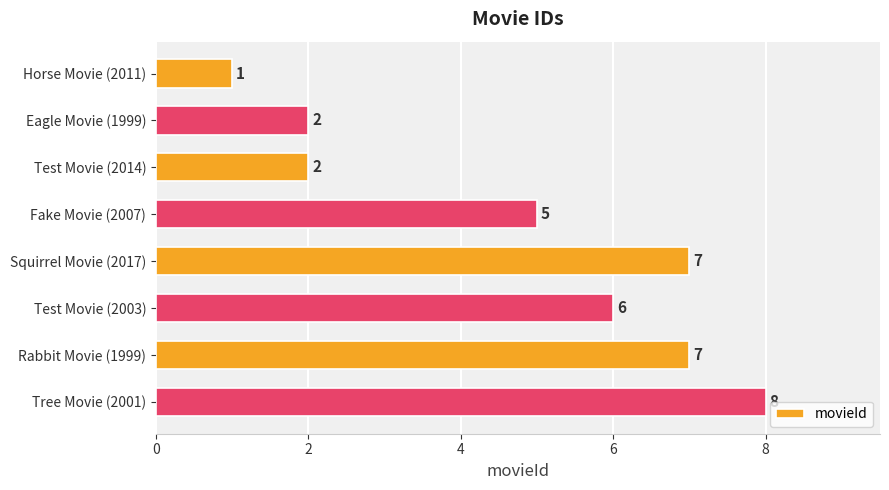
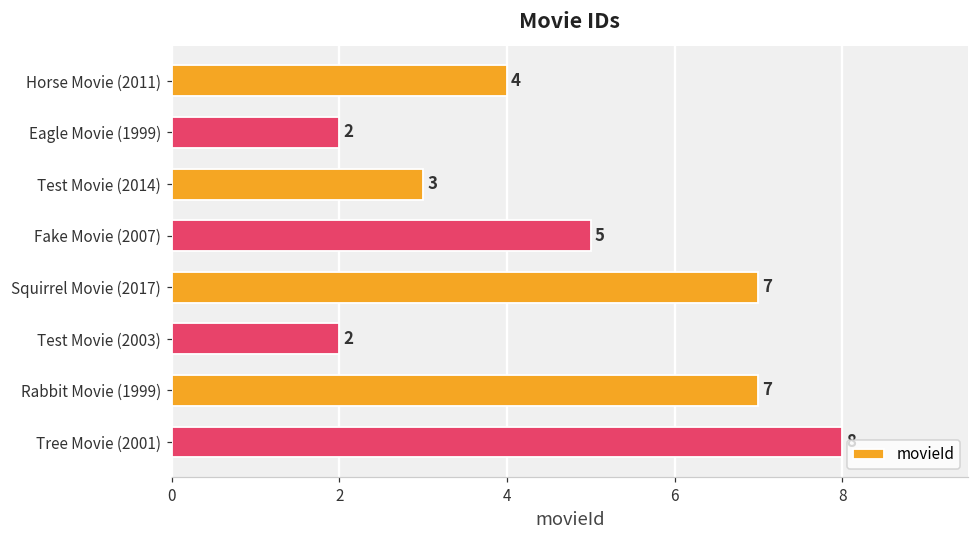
  {
-   "Horse Movie (2011)": 1,
+   "Horse Movie (2011)": 4,
    "Eagle Movie (1999)": 2,
-   "Test Movie (2014)": 2,
+   "Test Movie (2014)": 3,
    "Fake Movie (2007)": 5,
    "Squirrel Movie (2017)": 7,
-   "Test Movie (2003)": 6,
+   "Test Movie (2003)": 2,
    "Rabbit Movie (1999)": 7
  }
